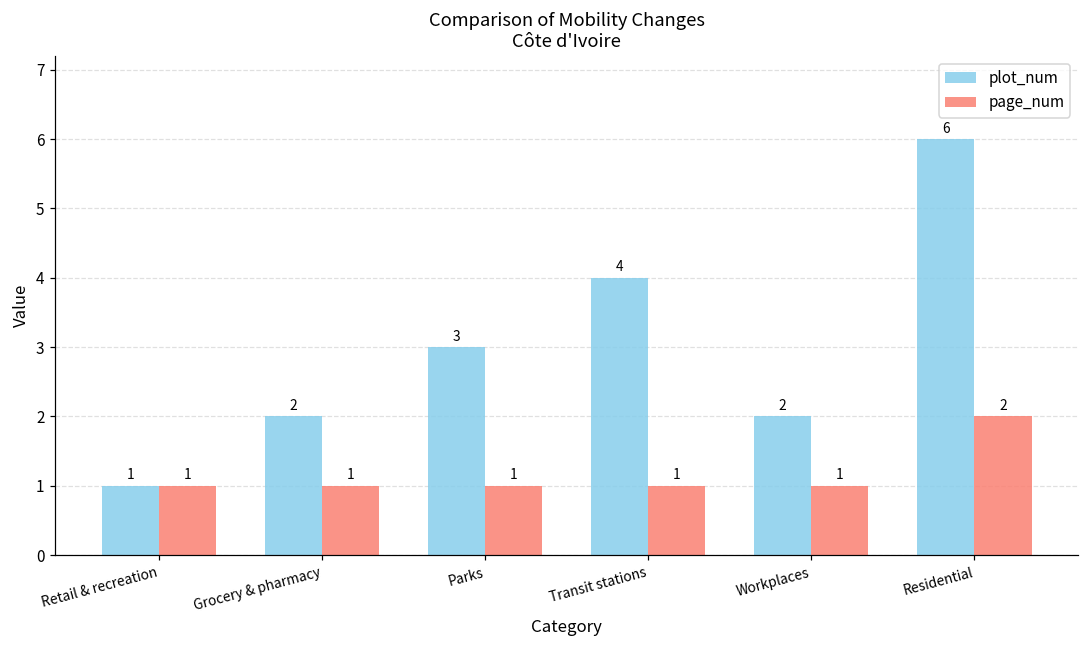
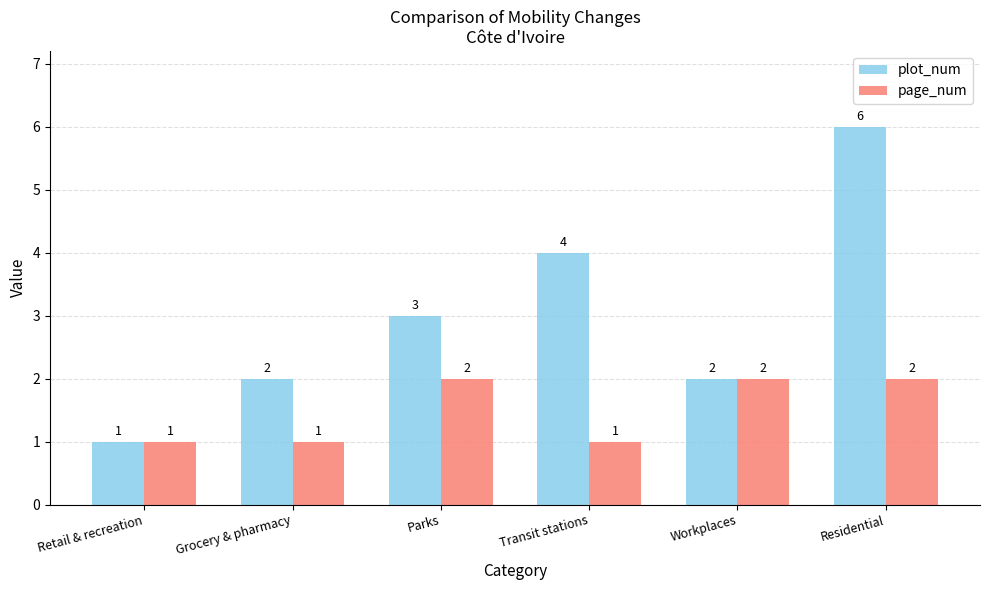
  {
    "plot_num": {
      "Retail & recreation": 1,
      "Grocery & pharmacy": 2,
      "Parks": 3,
      "Transit stations": 4,
      "Workplaces": 2,
      "Residential": 6
    },
    "page_num": {
      "Retail & recreation": 1,
      "Grocery & pharmacy": 1,
-     "Parks": 1,
+     "Parks": 2,
      "Transit stations": 1,
-     "Workplaces": 1,
+     "Workplaces": 2,
      "Residential": 2
    }
  }
